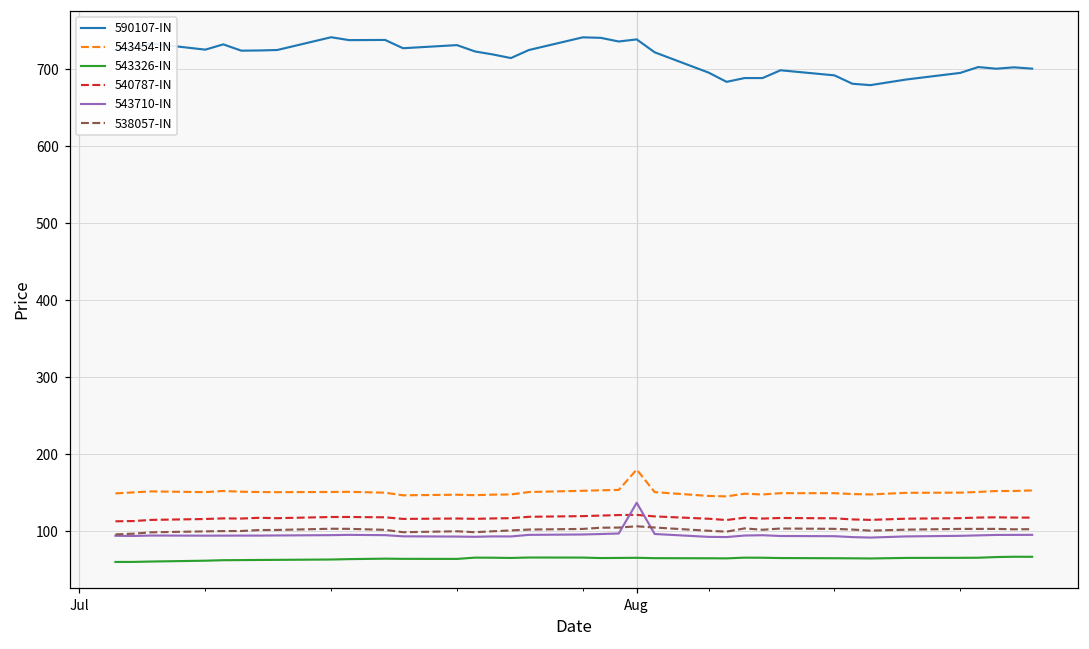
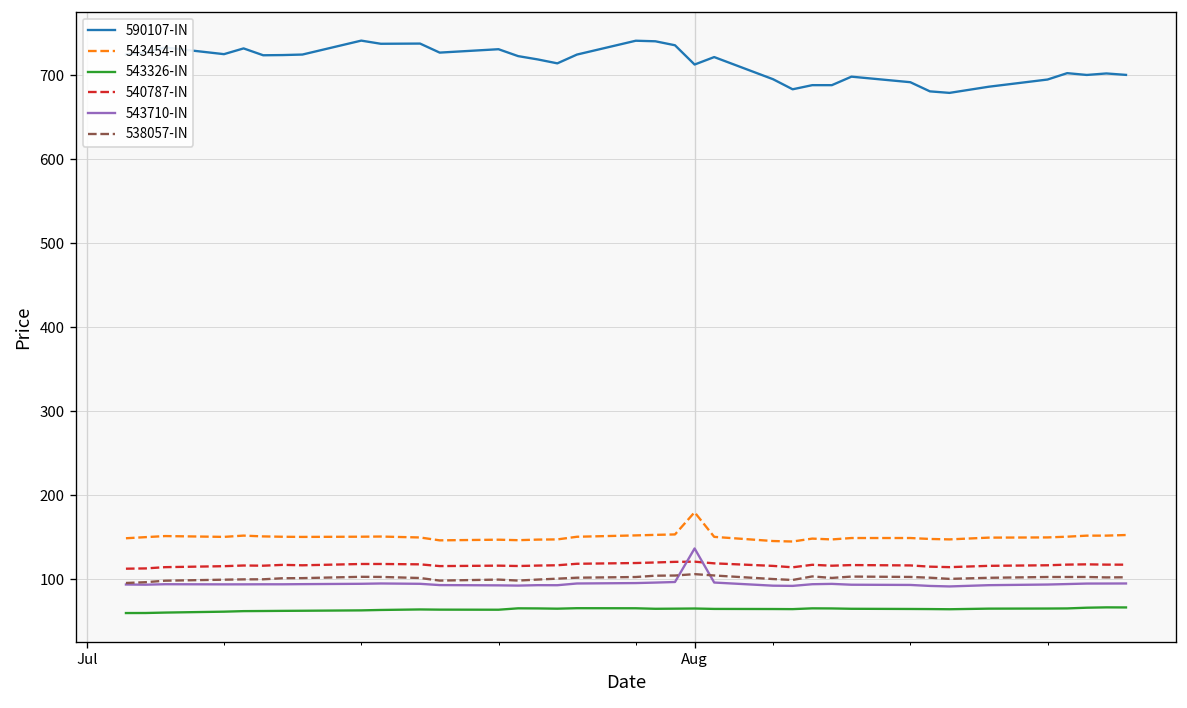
  {
    "590107-IN": {
-     "Aug": 740
+     "Aug": 710
    },
    "543454-IN": {
      "Aug": 180
    },
    "543326-IN": {
      "Aug": 70
    },
    "540787-IN": {
      "Aug": 120
    },
    "543710-IN": {
      "Aug": 140
    },
    "538057-IN": {
      "Aug": 110
    }
  }
